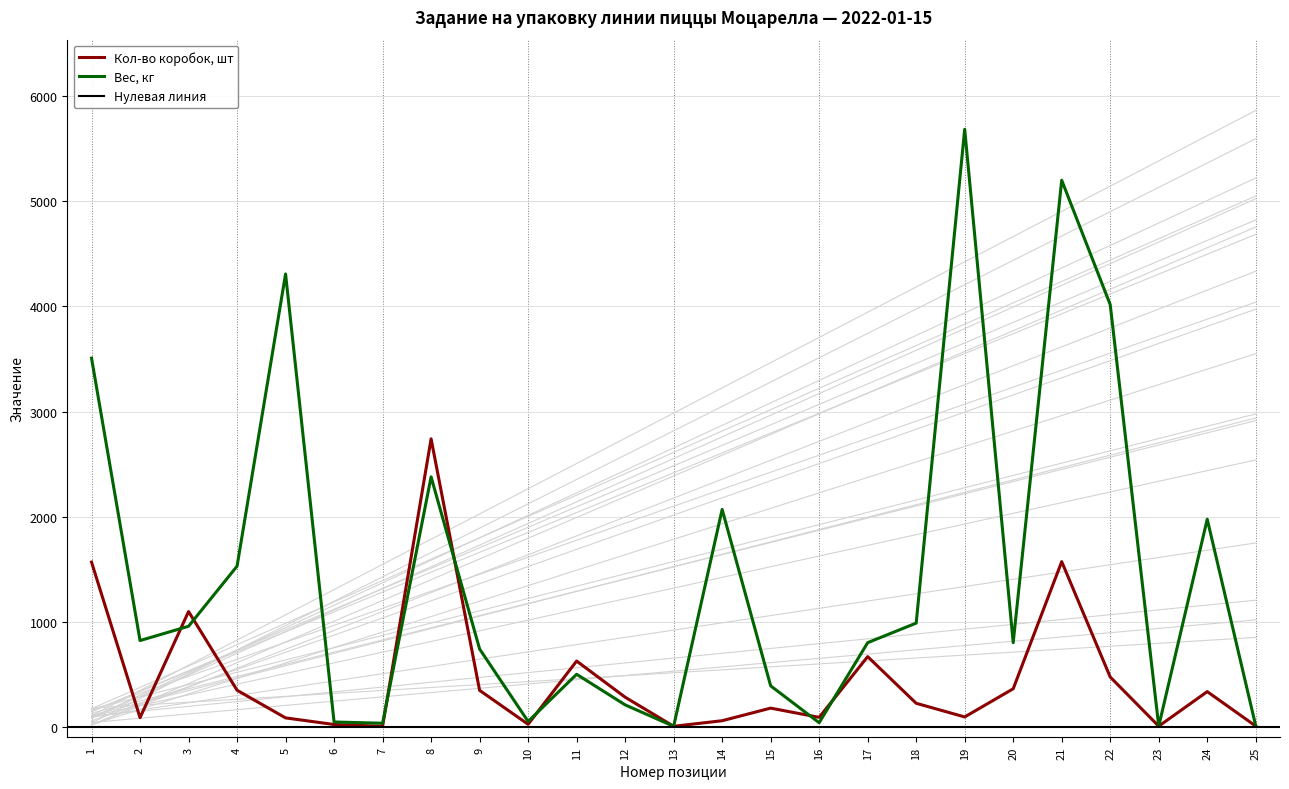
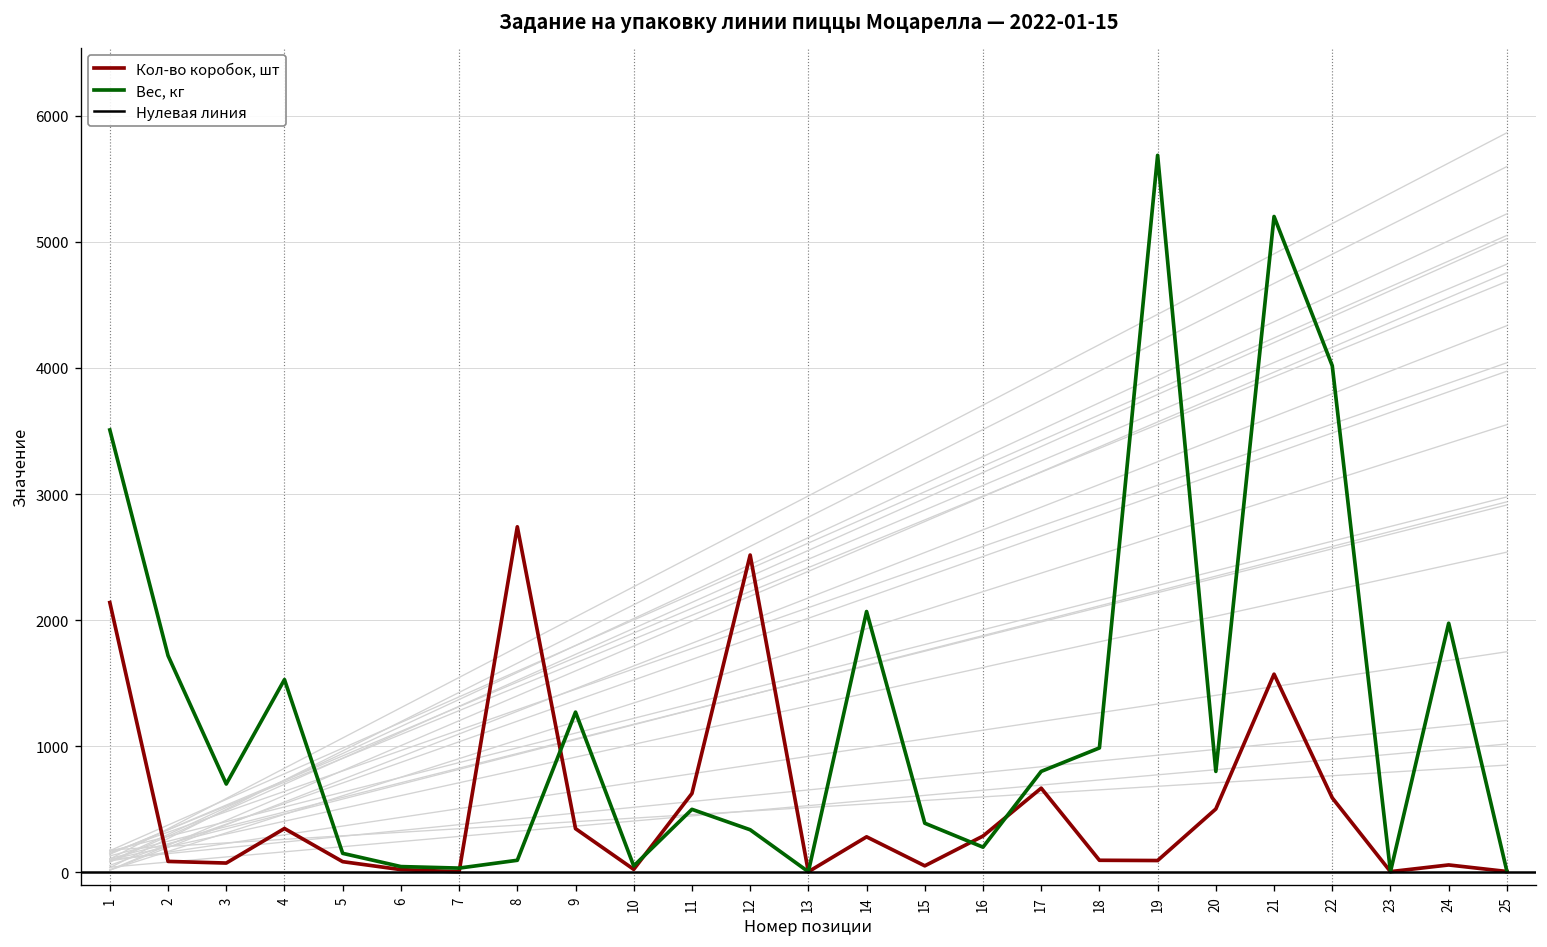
  {
    "Кол-во коробок, шт": {
-     "1": 1570,
-     "3": 1100,
+     "1": 2140,
+     "3": 70,
      "4": 350,
      "5": 80,
      "7": 0,
      "8": 2740,
      "10": 20,
      "11": 630,
-     "12": 280,
-     "14": 60,
-     "15": 180,
-     "16": 90,
-     "18": 220,
+     "12": 2520,
+     "14": 280,
+     "15": 50,
+     "16": 290,
+     "18": 100,
      "19": 90,
-     "20": 360,
+     "20": 500,
      "21": 1570,
-     "22": 470,
-     "24": 330
+     "22": 590,
+     "24": 60
    },
    "Вес, кг": {
      "1": 3510,
-     "2": 820,
-     "3": 960,
+     "2": 1720,
+     "3": 700,
      "4": 1530,
-     "5": 4310,
+     "5": 150,
      "7": 30,
-     "8": 2380,
-     "9": 740,
+     "8": 100,
+     "9": 1270,
      "10": 50,
      "11": 500,
-     "12": 210,
+     "12": 340,
      "14": 2070,
      "15": 390,
-     "16": 40,
+     "16": 200,
      "17": 800,
      "18": 990,
      "19": 5690,
      "21": 5200,
      "22": 4020,
      "24": 1980
    }
  }
